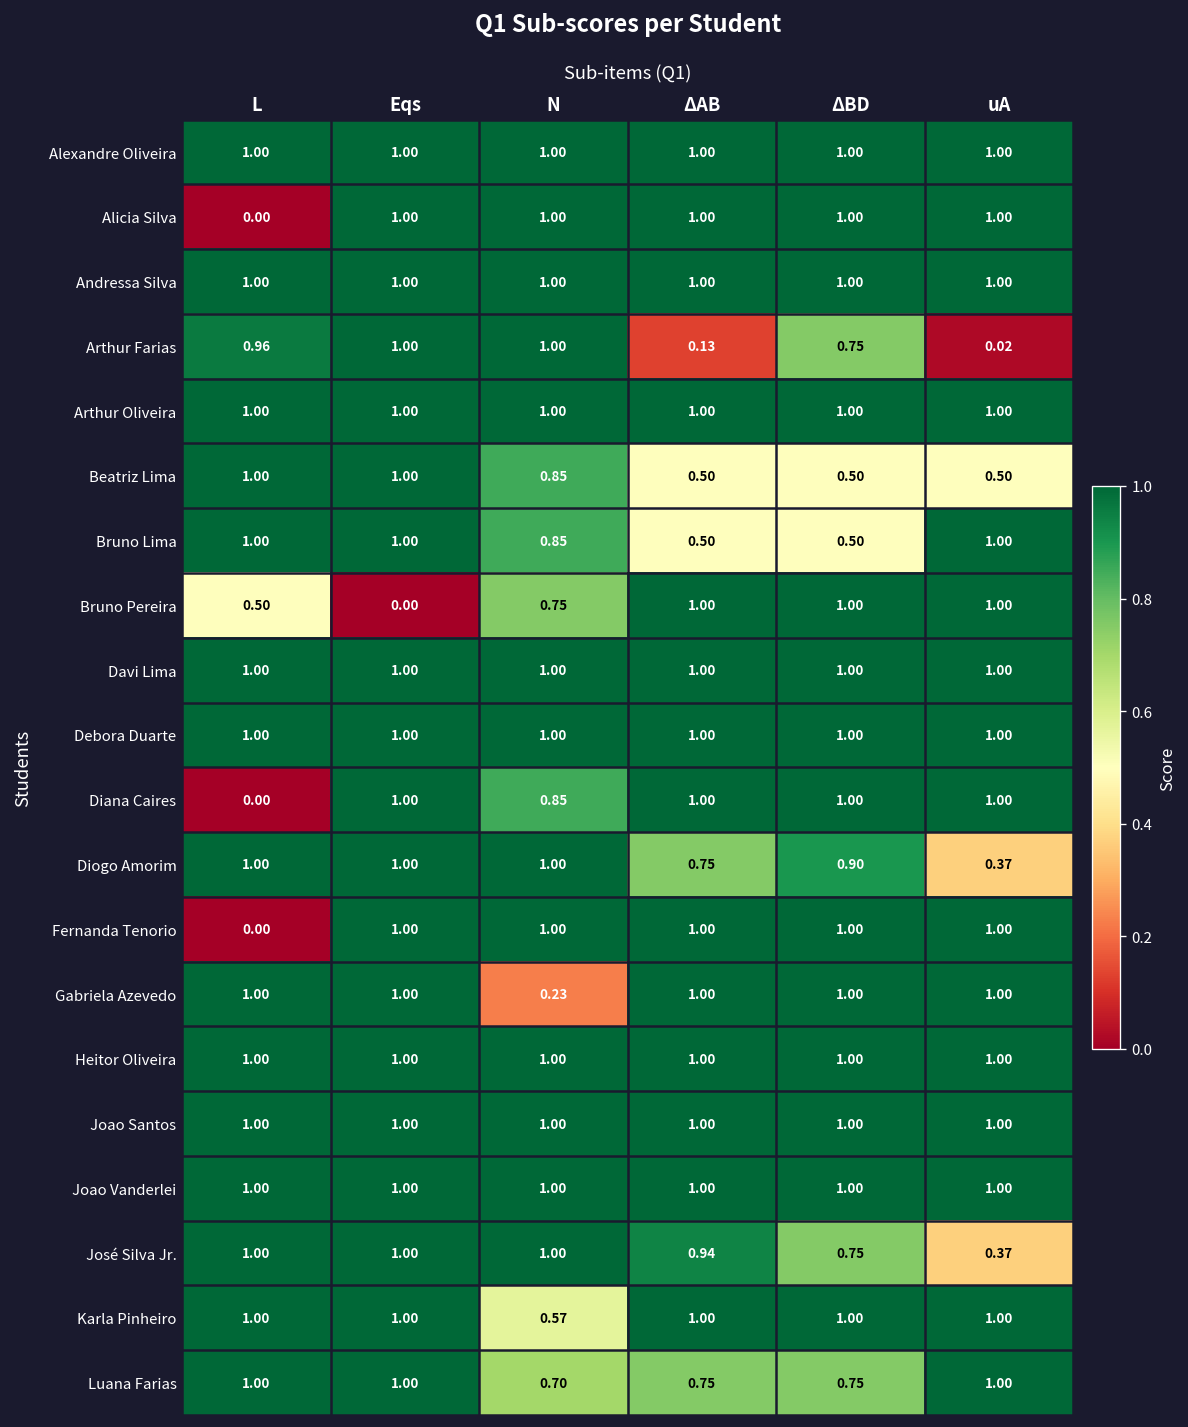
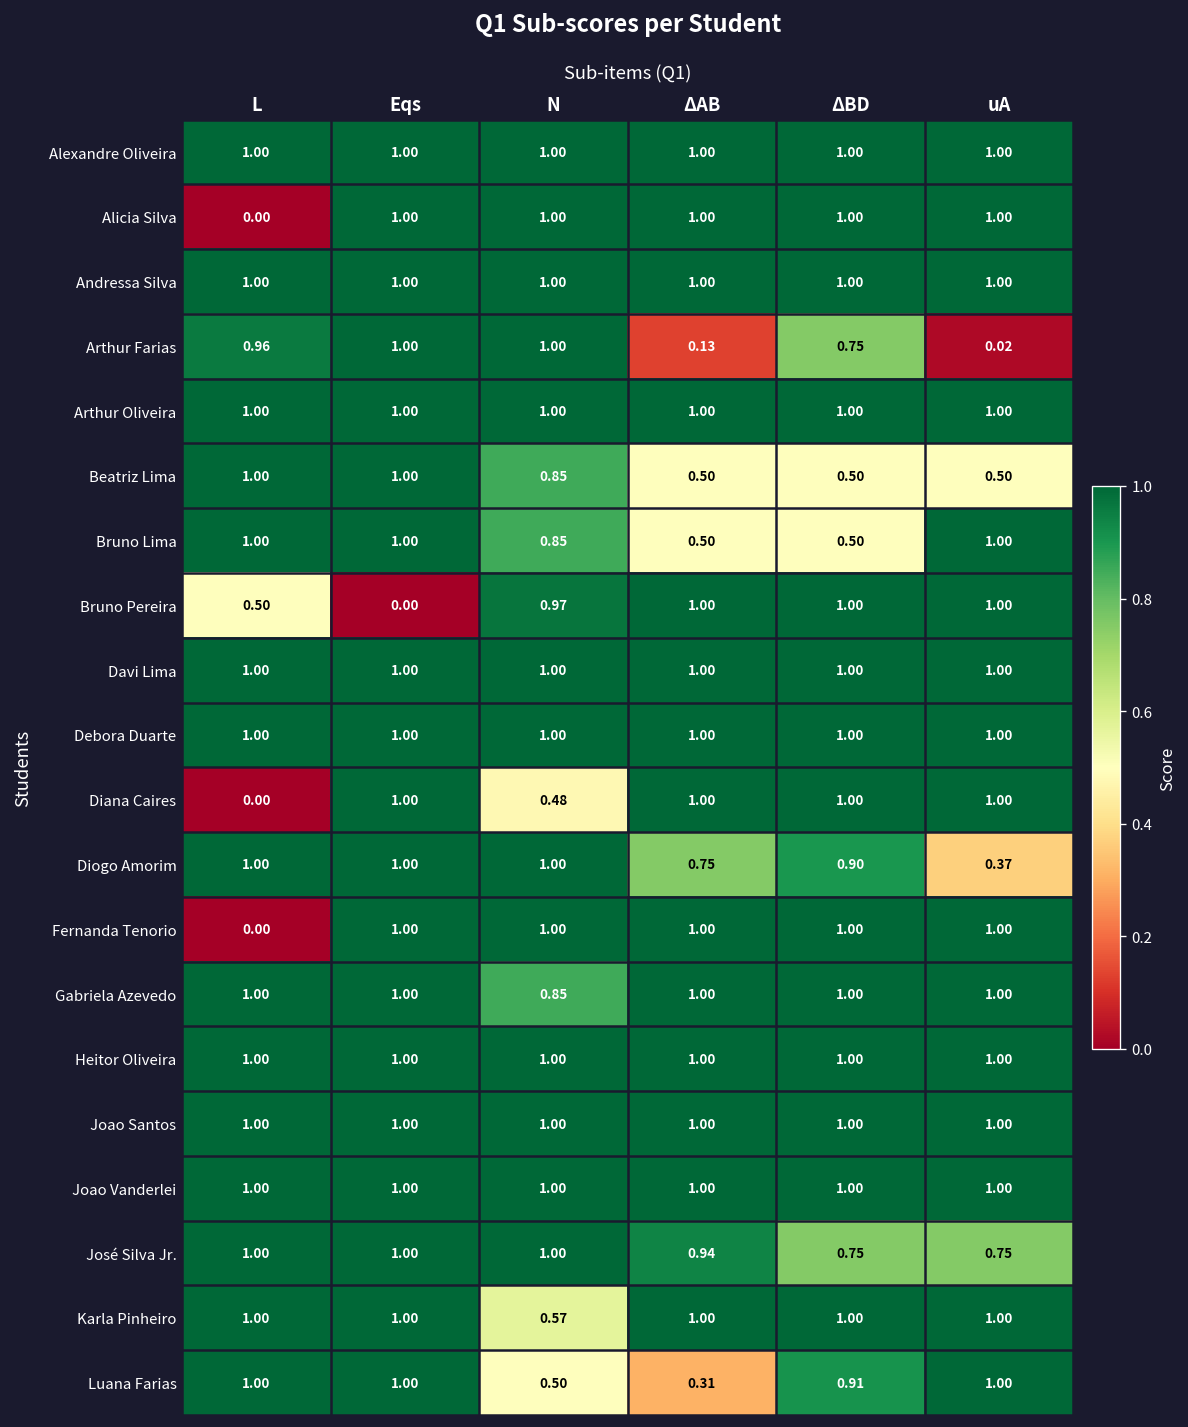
  {
    "Alexandre Oliveira": {
      "L": 1.00,
      "Eqs": 1.00,
      "N": 1.00,
      "ΔAB": 1.00,
      "ΔBD": 1.00,
      "uA": 1.00
    },
    "Alicia Silva": {
      "L": 0.00,
      "Eqs": 1.00,
      "N": 1.00,
      "ΔAB": 1.00,
      "ΔBD": 1.00,
      "uA": 1.00
    },
    "Andressa Silva": {
      "L": 1.00,
      "Eqs": 1.00,
      "N": 1.00,
      "ΔAB": 1.00,
      "ΔBD": 1.00,
      "uA": 1.00
    },
    "Arthur Farias": {
      "L": 0.96,
      "Eqs": 1.00,
      "N": 1.00,
      "ΔAB": 0.13,
      "ΔBD": 0.75,
      "uA": 0.02
    },
    "Arthur Oliveira": {
      "L": 1.00,
      "Eqs": 1.00,
      "N": 1.00,
      "ΔAB": 1.00,
      "ΔBD": 1.00,
      "uA": 1.00
    },
    "Beatriz Lima": {
      "L": 1.00,
      "Eqs": 1.00,
      "N": 0.85,
      "ΔAB": 0.50,
      "ΔBD": 0.50,
      "uA": 0.50
    },
    "Bruno Lima": {
      "L": 1.00,
      "Eqs": 1.00,
      "N": 0.85,
      "ΔAB": 0.50,
      "ΔBD": 0.50,
      "uA": 1.00
    },
    "Bruno Pereira": {
      "L": 0.50,
      "Eqs": 0.00,
-     "N": 0.75,
+     "N": 0.97,
      "ΔAB": 1.00,
      "ΔBD": 1.00,
      "uA": 1.00
    },
    "Davi Lima": {
      "L": 1.00,
      "Eqs": 1.00,
      "N": 1.00,
      "ΔAB": 1.00,
      "ΔBD": 1.00,
      "uA": 1.00
    },
    "Debora Duarte": {
      "L": 1.00,
      "Eqs": 1.00,
      "N": 1.00,
      "ΔAB": 1.00,
      "ΔBD": 1.00,
      "uA": 1.00
    },
    "Diana Caires": {
      "L": 0.00,
      "Eqs": 1.00,
-     "N": 0.85,
+     "N": 0.48,
      "ΔAB": 1.00,
      "ΔBD": 1.00,
      "uA": 1.00
    },
    "Diogo Amorim": {
      "L": 1.00,
      "Eqs": 1.00,
      "N": 1.00,
      "ΔAB": 0.75,
      "ΔBD": 0.90,
      "uA": 0.37
    },
    "Fernanda Tenorio": {
      "L": 0.00,
      "Eqs": 1.00,
      "N": 1.00,
      "ΔAB": 1.00,
      "ΔBD": 1.00,
      "uA": 1.00
    },
    "Gabriela Azevedo": {
      "L": 1.00,
      "Eqs": 1.00,
-     "N": 0.23,
+     "N": 0.85,
      "ΔAB": 1.00,
      "ΔBD": 1.00,
      "uA": 1.00
    },
    "Heitor Oliveira": {
      "L": 1.00,
      "Eqs": 1.00,
      "N": 1.00,
      "ΔAB": 1.00,
      "ΔBD": 1.00,
      "uA": 1.00
    },
    "Joao Santos": {
      "L": 1.00,
      "Eqs": 1.00,
      "N": 1.00,
      "ΔAB": 1.00,
      "ΔBD": 1.00,
      "uA": 1.00
    },
    "Joao Vanderlei": {
      "L": 1.00,
      "Eqs": 1.00,
      "N": 1.00,
      "ΔAB": 1.00,
      "ΔBD": 1.00,
      "uA": 1.00
    },
    "José Silva Jr.": {
      "L": 1.00,
      "Eqs": 1.00,
      "N": 1.00,
      "ΔAB": 0.94,
      "ΔBD": 0.75,
-     "uA": 0.37
+     "uA": 0.75
    },
    "Karla Pinheiro": {
      "L": 1.00,
      "Eqs": 1.00,
      "N": 0.57,
      "ΔAB": 1.00,
      "ΔBD": 1.00,
      "uA": 1.00
    },
    "Luana Farias": {
      "L": 1.00,
      "Eqs": 1.00,
-     "N": 0.70,
-     "ΔAB": 0.75,
-     "ΔBD": 0.75,
+     "N": 0.50,
+     "ΔAB": 0.31,
+     "ΔBD": 0.91,
      "uA": 1.00
    }
  }
